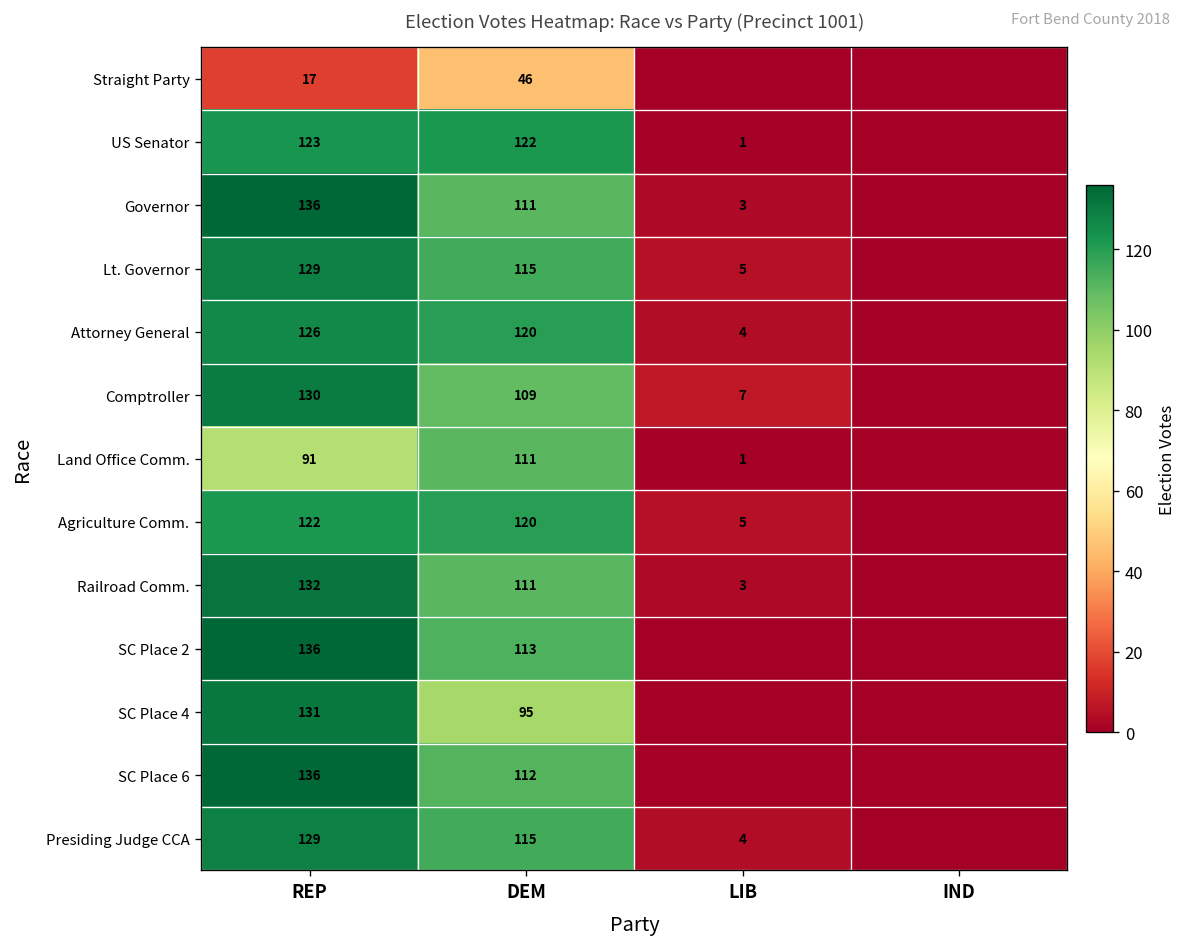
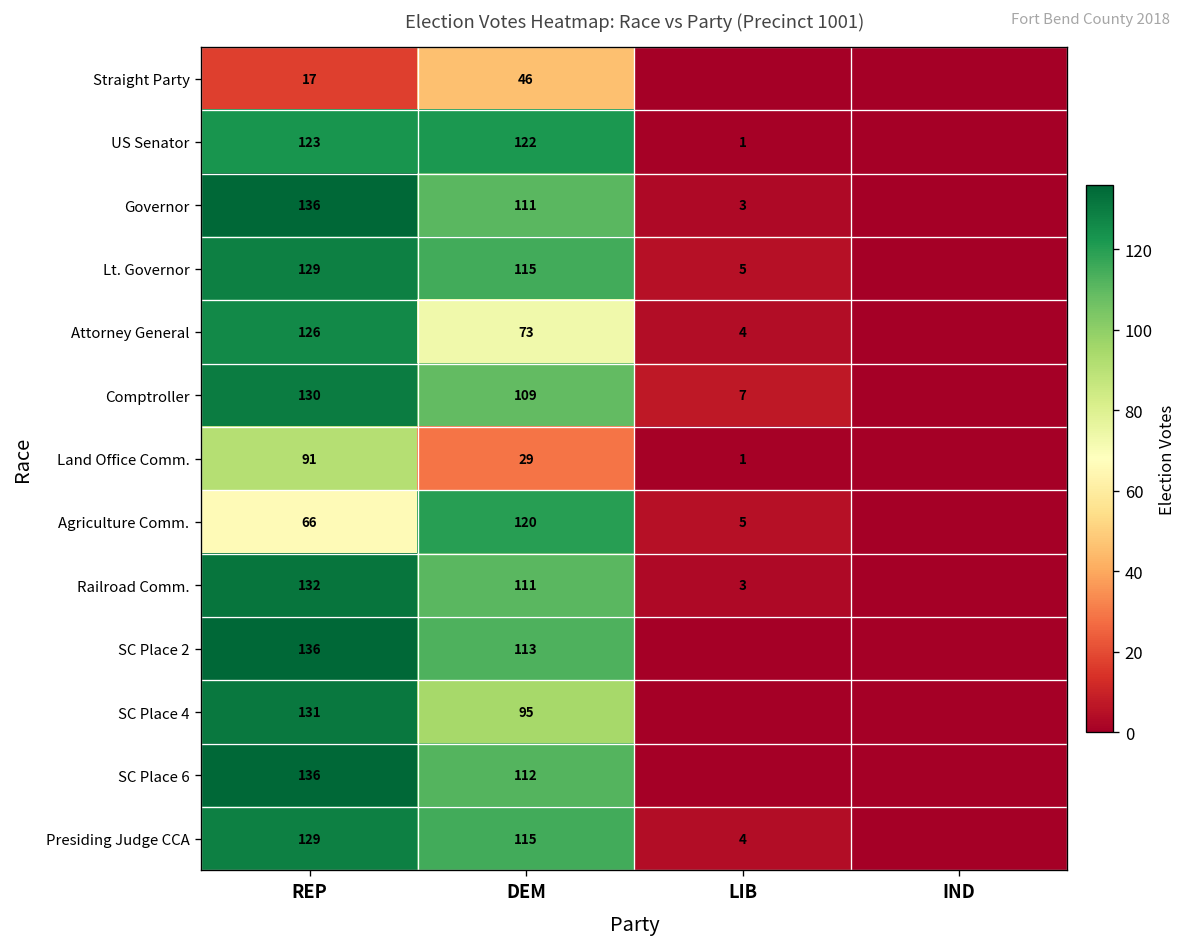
  {
    "Straight Party": {
      "REP": 17,
      "DEM": 46
    },
    "US Senator": {
      "REP": 123,
      "DEM": 122,
      "LIB": 1
    },
    "Governor": {
      "REP": 136,
      "DEM": 111,
      "LIB": 3
    },
    "Lt. Governor": {
      "REP": 129,
      "DEM": 115,
      "LIB": 5
    },
    "Attorney General": {
      "REP": 126,
-     "DEM": 120,
+     "DEM": 73,
      "LIB": 4
    },
    "Comptroller": {
      "REP": 130,
      "DEM": 109,
      "LIB": 7
    },
    "Land Office Comm.": {
      "REP": 91,
-     "DEM": 111,
+     "DEM": 29,
      "LIB": 1
    },
    "Agriculture Comm.": {
-     "REP": 122,
+     "REP": 66,
      "DEM": 120,
      "LIB": 5
    },
    "Railroad Comm.": {
      "REP": 132,
      "DEM": 111,
      "LIB": 3
    },
    "SC Place 2": {
      "REP": 136,
      "DEM": 113
    },
    "SC Place 4": {
      "REP": 131,
      "DEM": 95
    },
    "SC Place 6": {
      "REP": 136,
      "DEM": 112
    },
    "Presiding Judge CCA": {
      "REP": 129,
      "DEM": 115,
      "LIB": 4
    }
  }
